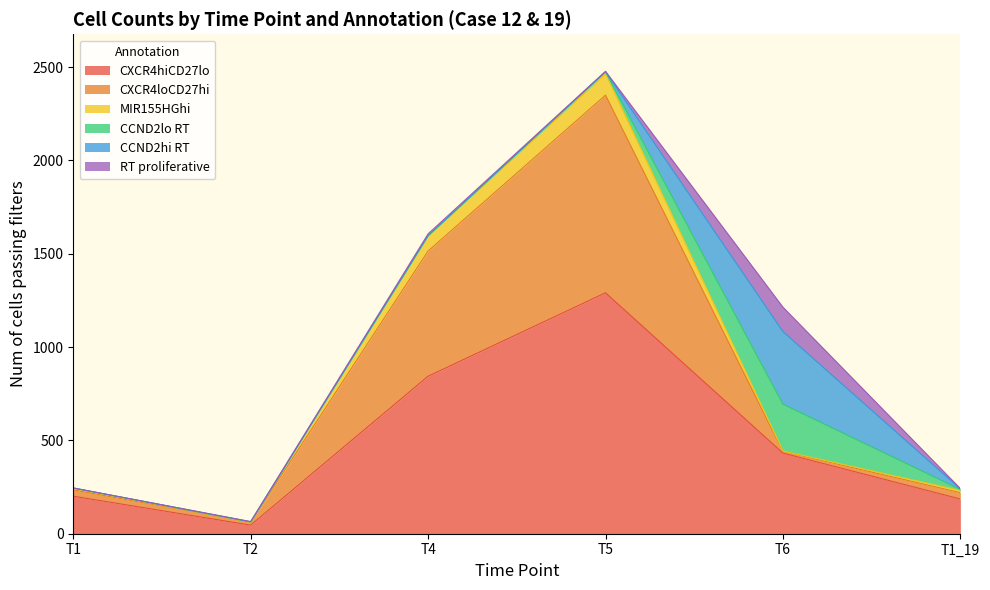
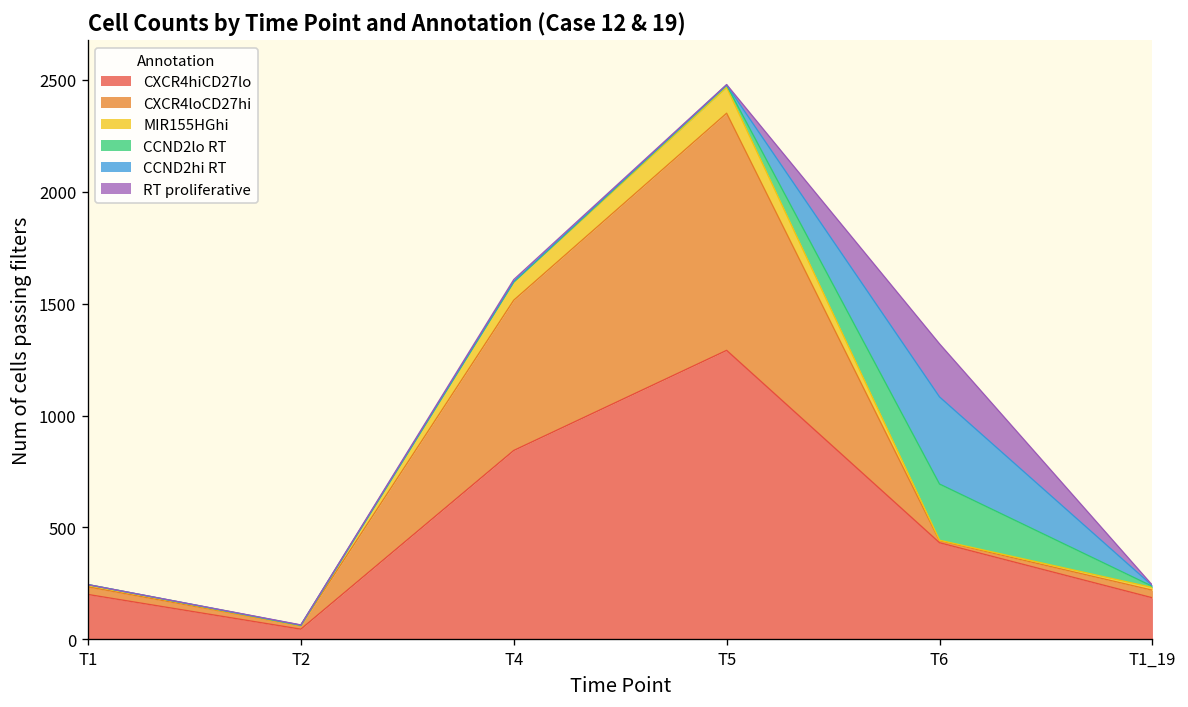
  {
    "CCND2lo RT": {
      "T6": 250
    },
    "CCND2hi RT": {
      "T6": 390
    },
    "RT proliferative": {
-     "T6": 130
+     "T6": 240
    }
  }
